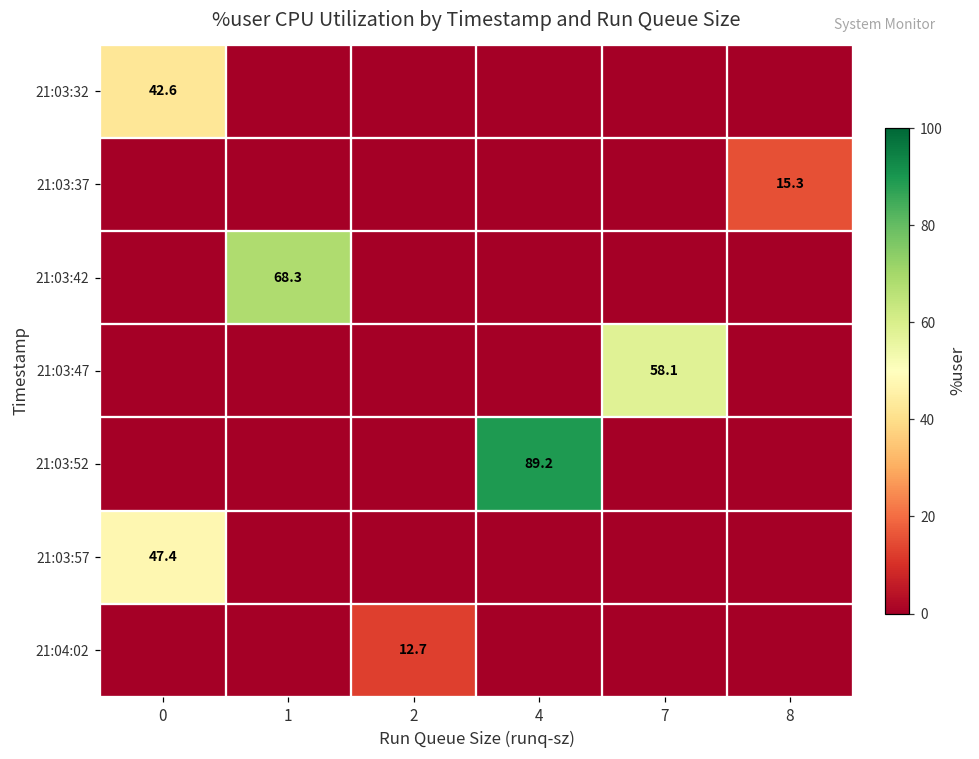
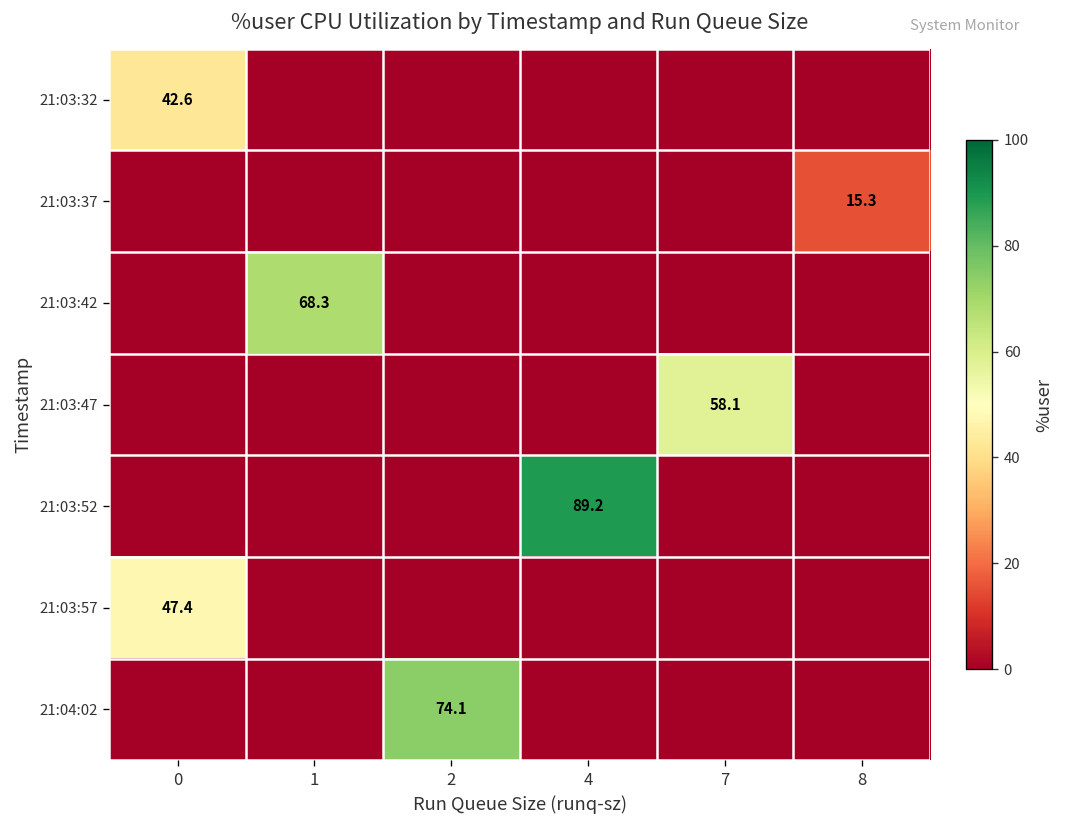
  {
    "21:03:32": {
      "0": 42.6
    },
    "21:03:37": {
      "8": 15.3
    },
    "21:03:42": {
      "1": 68.3
    },
    "21:03:47": {
      "7": 58.1
    },
    "21:03:52": {
      "4": 89.2
    },
    "21:03:57": {
      "0": 47.4
    },
    "21:04:02": {
-     "2": 12.7
+     "2": 74.1
    }
  }
